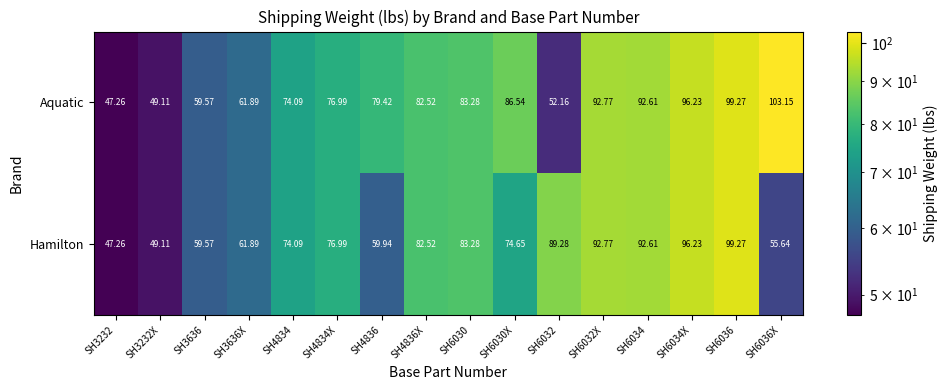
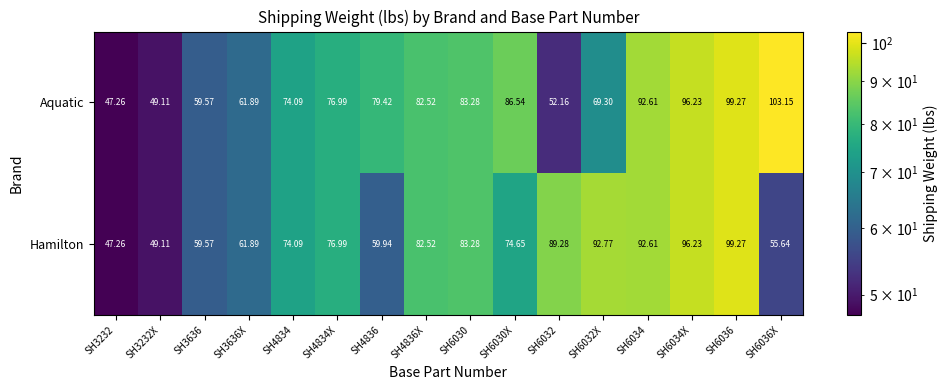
  {
    "Aquatic": {
      "SH3232": 47.26,
      "SH3232X": 49.11,
      "SH3636": 59.57,
      "SH3636X": 61.89,
      "SH4834": 74.09,
      "SH4834X": 76.99,
      "SH4836": 79.42,
      "SH4836X": 82.52,
      "SH6030": 83.28,
      "SH6030X": 86.54,
      "SH6032": 52.16,
-     "SH6032X": 92.77,
+     "SH6032X": 69.30,
      "SH6034": 92.61,
      "SH6034X": 96.23,
      "SH6036": 99.27,
      "SH6036X": 103.15
    },
    "Hamilton": {
      "SH3232": 47.26,
      "SH3232X": 49.11,
      "SH3636": 59.57,
      "SH3636X": 61.89,
      "SH4834": 74.09,
      "SH4834X": 76.99,
      "SH4836": 59.94,
      "SH4836X": 82.52,
      "SH6030": 83.28,
      "SH6030X": 74.65,
      "SH6032": 89.28,
      "SH6032X": 92.77,
      "SH6034": 92.61,
      "SH6034X": 96.23,
      "SH6036": 99.27,
      "SH6036X": 55.64
    }
  }
